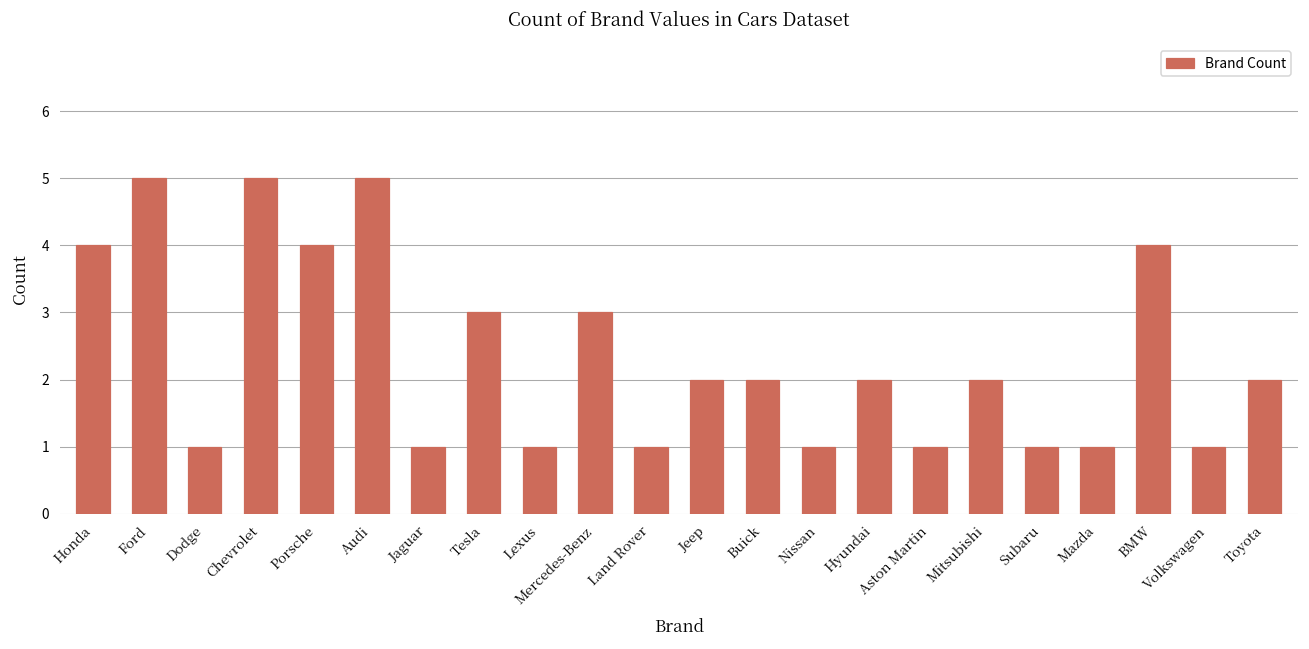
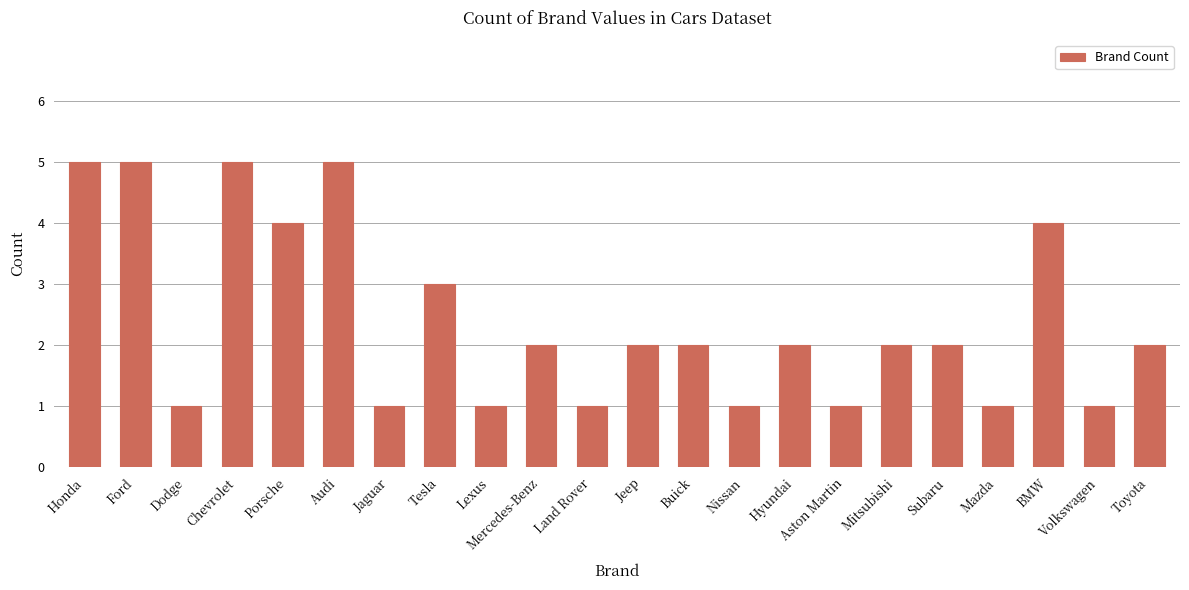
  {
-   "Honda": 4,
+   "Honda": 5,
    "Ford": 5,
    "Dodge": 1,
    "Chevrolet": 5,
    "Porsche": 4,
    "Audi": 5,
    "Jaguar": 1,
    "Tesla": 3,
    "Lexus": 1,
-   "Mercedes-Benz": 3,
+   "Mercedes-Benz": 2,
    "Land Rover": 1,
    "Jeep": 2,
    "Buick": 2,
    "Nissan": 1,
    "Hyundai": 2,
    "Aston Martin": 1,
    "Mitsubishi": 2,
-   "Subaru": 1,
+   "Subaru": 2,
    "Mazda": 1,
    "BMW": 4,
    "Volkswagen": 1,
    "Toyota": 2
  }
